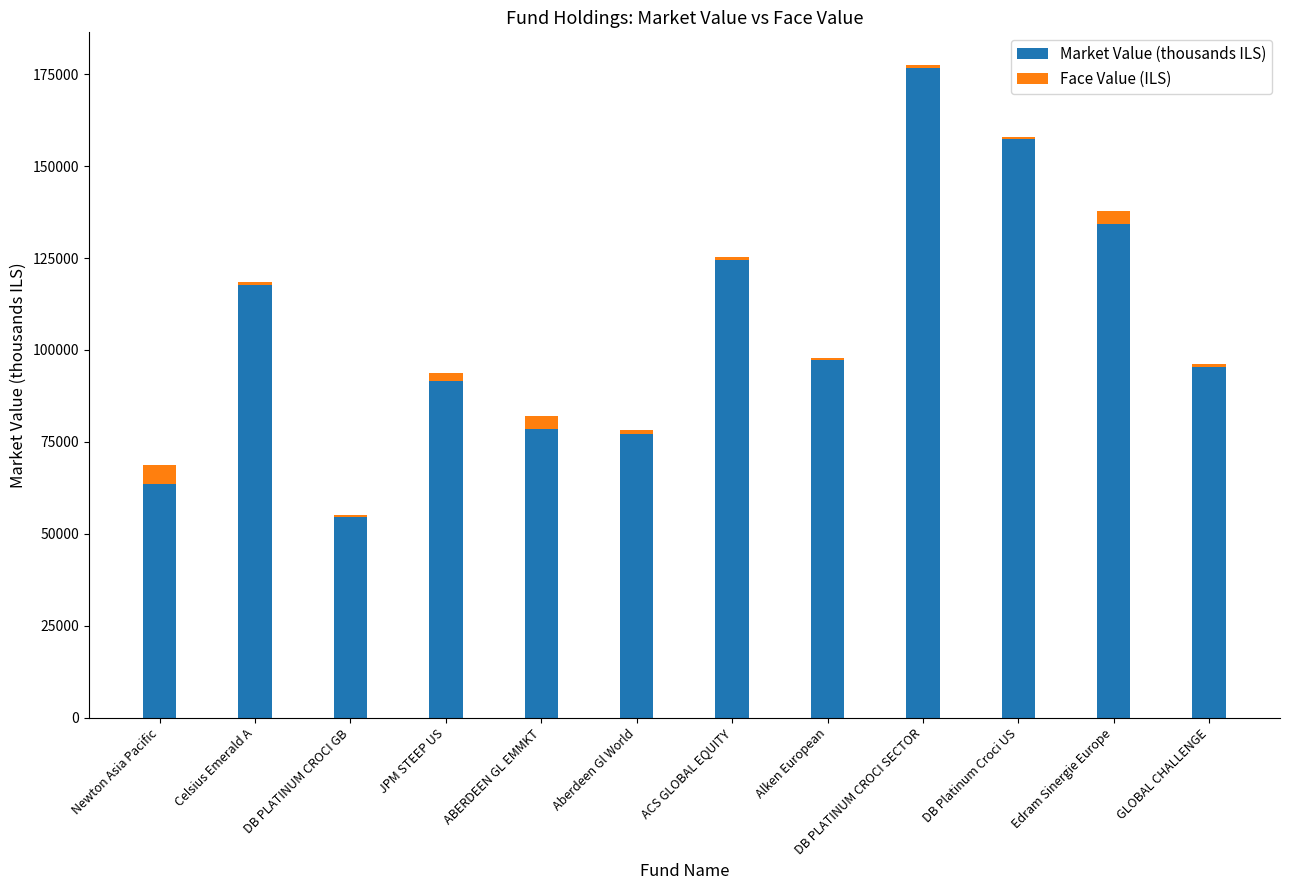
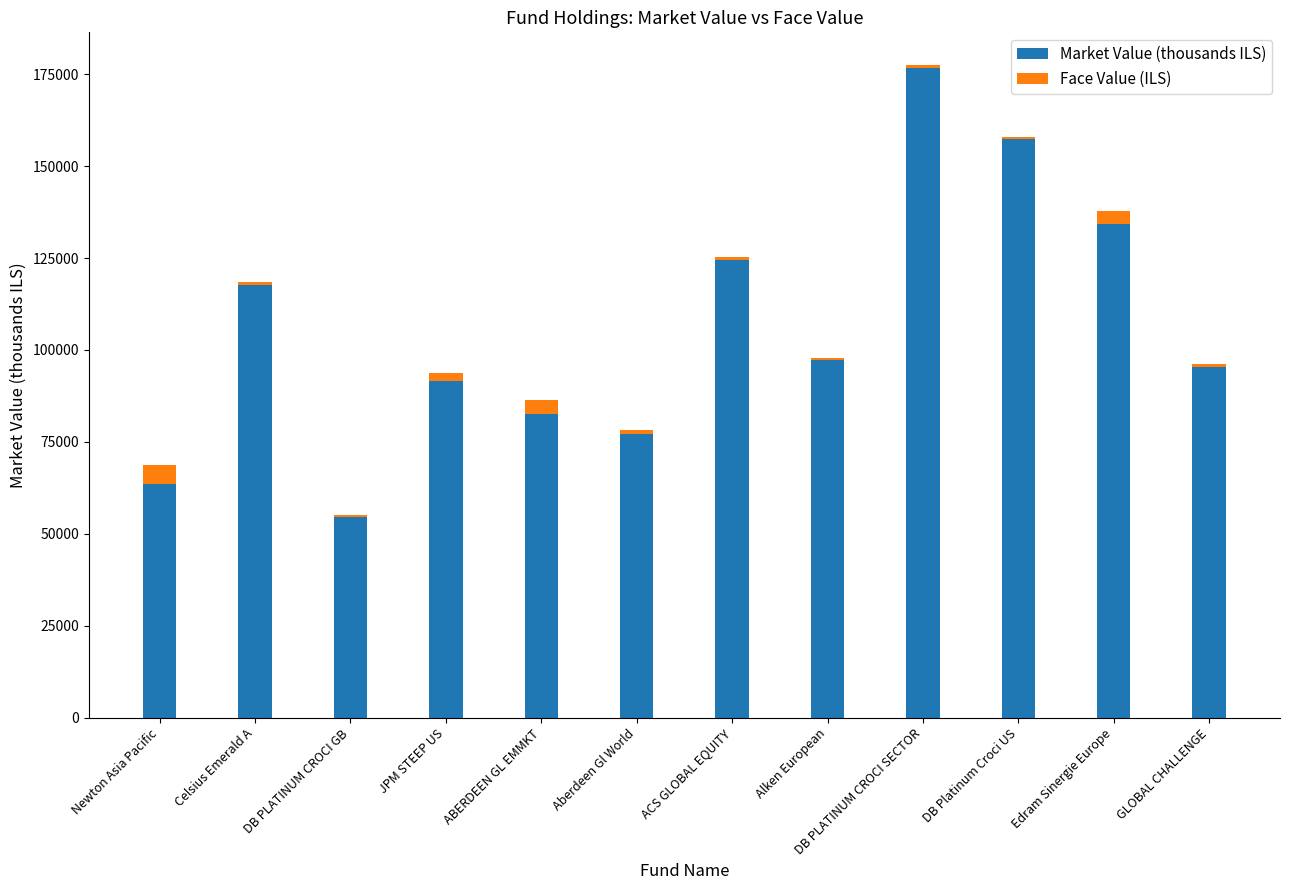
  {
    "Market Value (thousands ILS)": {
      "Newton Asia Pacific": 64000,
      "Celsius Emerald A": 118000,
      "DB PLATINUM CROCI GB": 55000,
      "JPM STEEP US": 91000,
-     "ABERDEEN GL EMMKT": 78000,
+     "ABERDEEN GL EMMKT": 83000,
      "Aberdeen Gl World": 77000,
      "ACS GLOBAL EQUITY": 124000,
      "Alken European": 97000,
      "DB PLATINUM CROCI SECTOR": 177000,
      "DB Platinum Croci US": 157000,
      "Edram Sinergie Europe": 134000,
      "GLOBAL CHALLENGE": 95000
    },
    "Face Value (ILS)": {
      "Newton Asia Pacific": 5000,
      "Celsius Emerald A": 1000,
      "JPM STEEP US": 2000,
      "ABERDEEN GL EMMKT": 4000,
      "Aberdeen Gl World": 1000,
      "ACS GLOBAL EQUITY": 1000,
      "DB PLATINUM CROCI SECTOR": 1000,
      "Edram Sinergie Europe": 4000,
      "GLOBAL CHALLENGE": 1000
    }
  }
